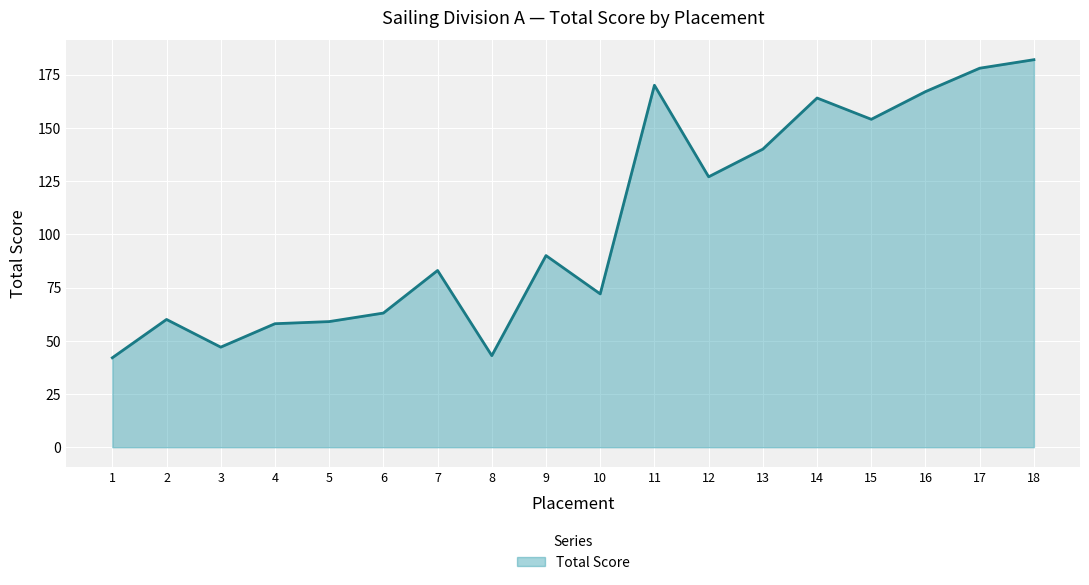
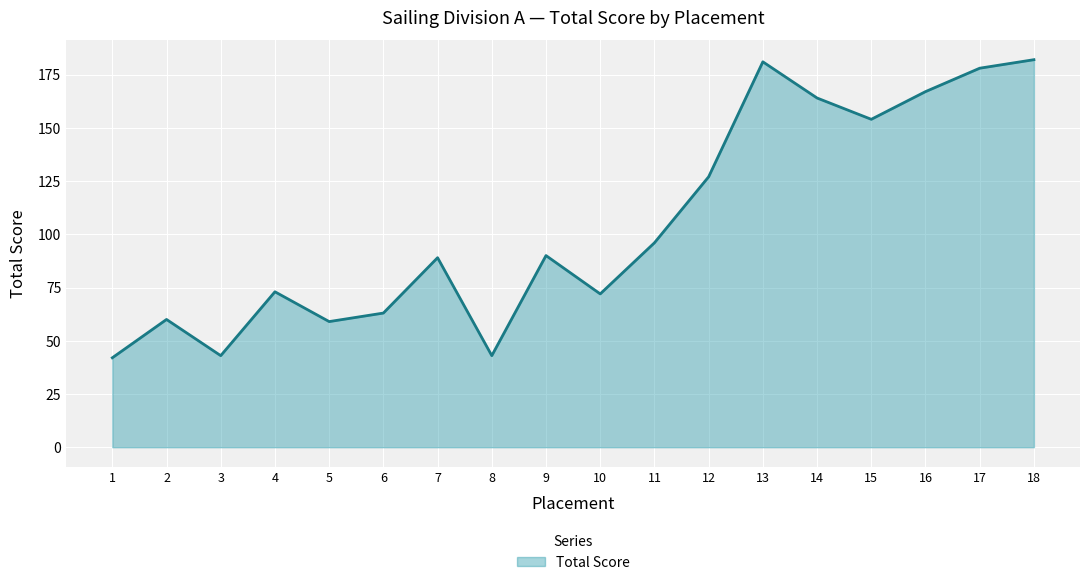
  {
    "1": 42,
    "2": 60,
-   "3": 47,
-   "4": 58,
+   "3": 43,
+   "4": 73,
    "5": 59,
    "6": 63,
-   "7": 83,
+   "7": 89,
    "8": 43,
    "9": 90,
    "10": 72,
-   "11": 170,
+   "11": 96,
    "12": 127,
-   "13": 140,
+   "13": 181,
    "14": 164,
    "15": 154,
    "16": 167,
    "17": 178,
    "18": 182
  }
